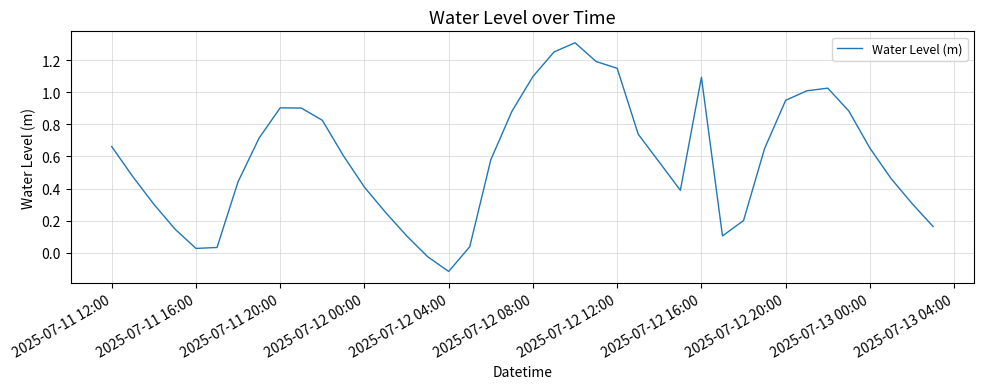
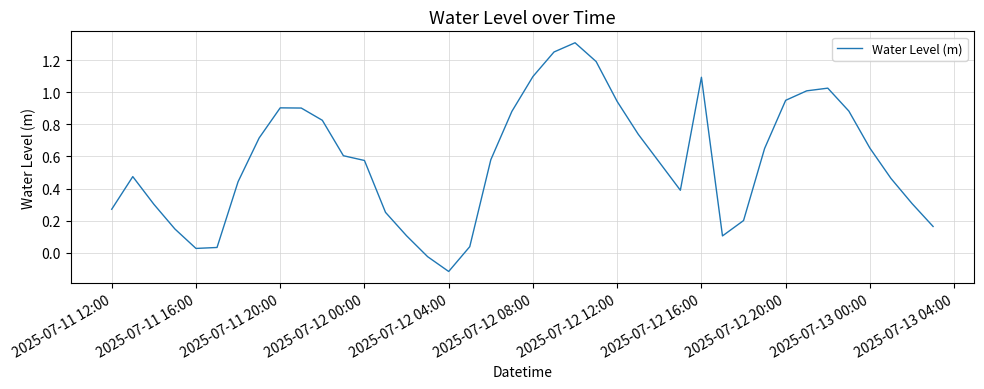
  {
-   "2025-07-11 12:00": 0.66,
+   "2025-07-11 12:00": 0.27,
    "2025-07-11 16:00": 0.03,
    "2025-07-11 20:00": 0.90,
-   "2025-07-12 00:00": 0.41,
+   "2025-07-12 00:00": 0.57,
    "2025-07-12 04:00": -0.12,
    "2025-07-12 08:00": 1.10,
-   "2025-07-12 12:00": 1.15,
+   "2025-07-12 12:00": 0.94,
    "2025-07-12 16:00": 1.09,
    "2025-07-12 20:00": 0.95,
    "2025-07-13 00:00": 0.65
  }
